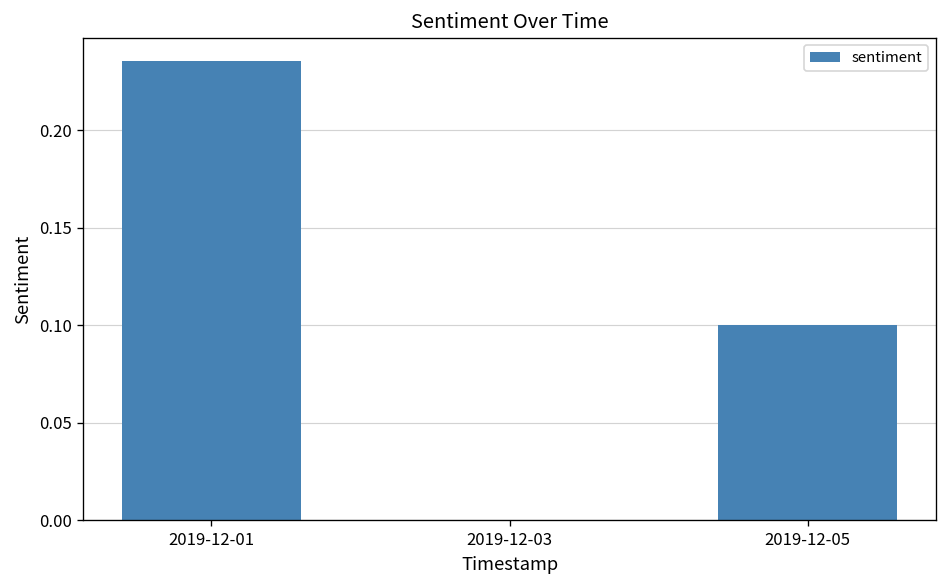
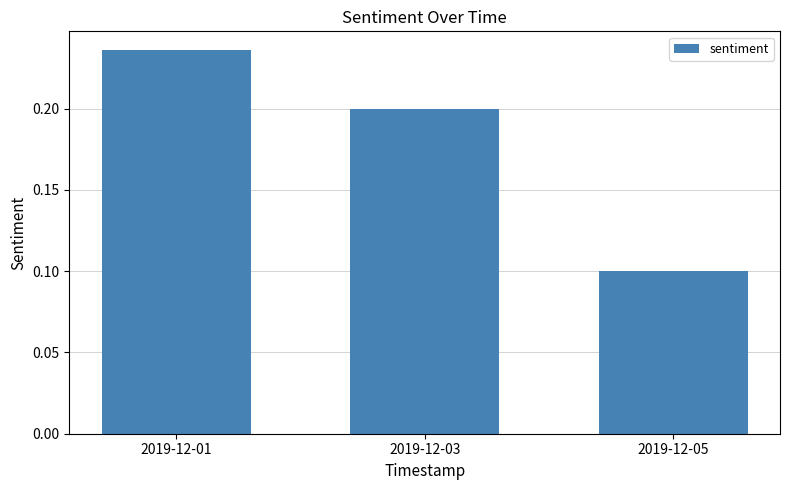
  {
    "2019-12-01": 0.236,
-   "2019-12-03": 0.0,
+   "2019-12-03": 0.2,
    "2019-12-05": 0.1
  }
